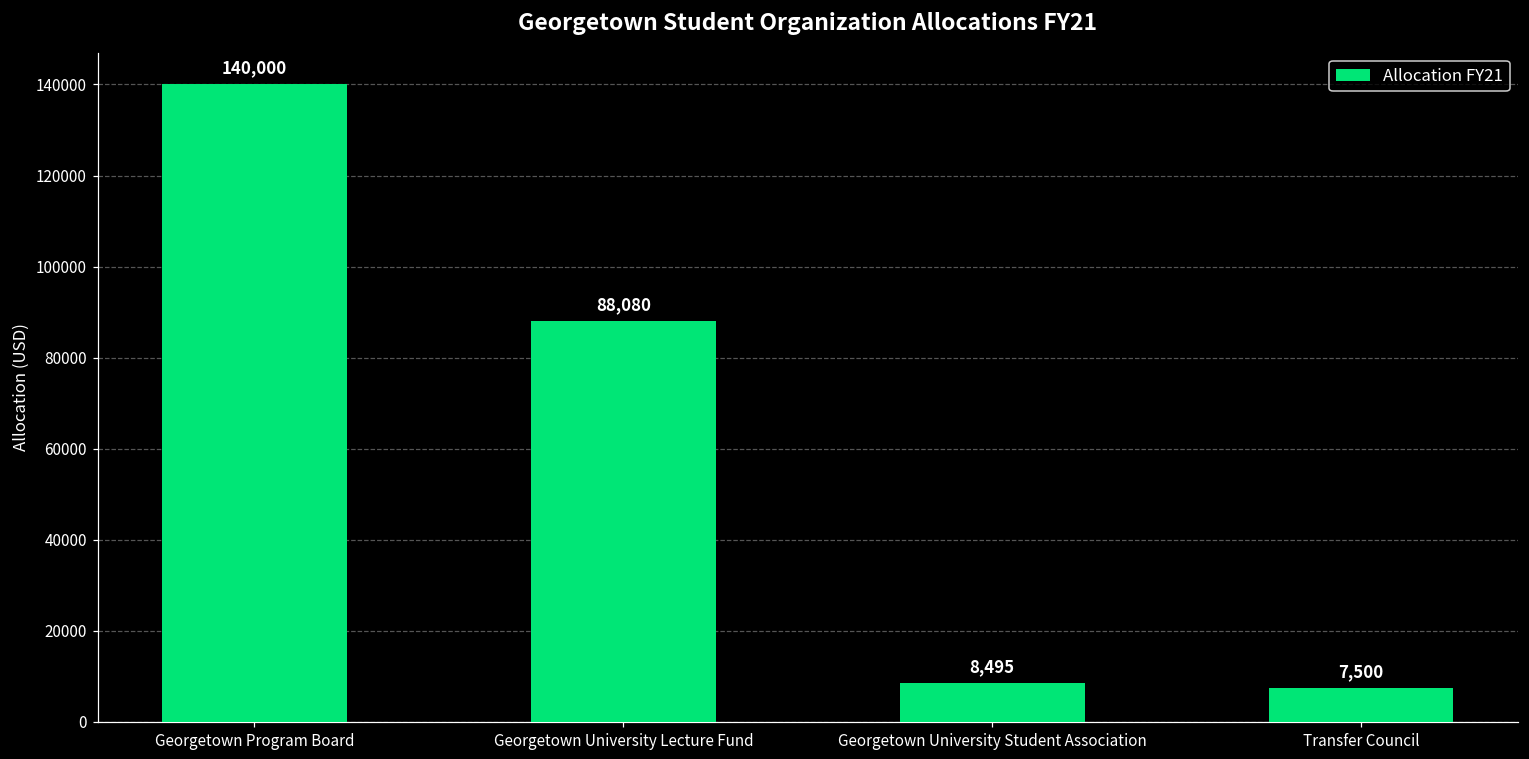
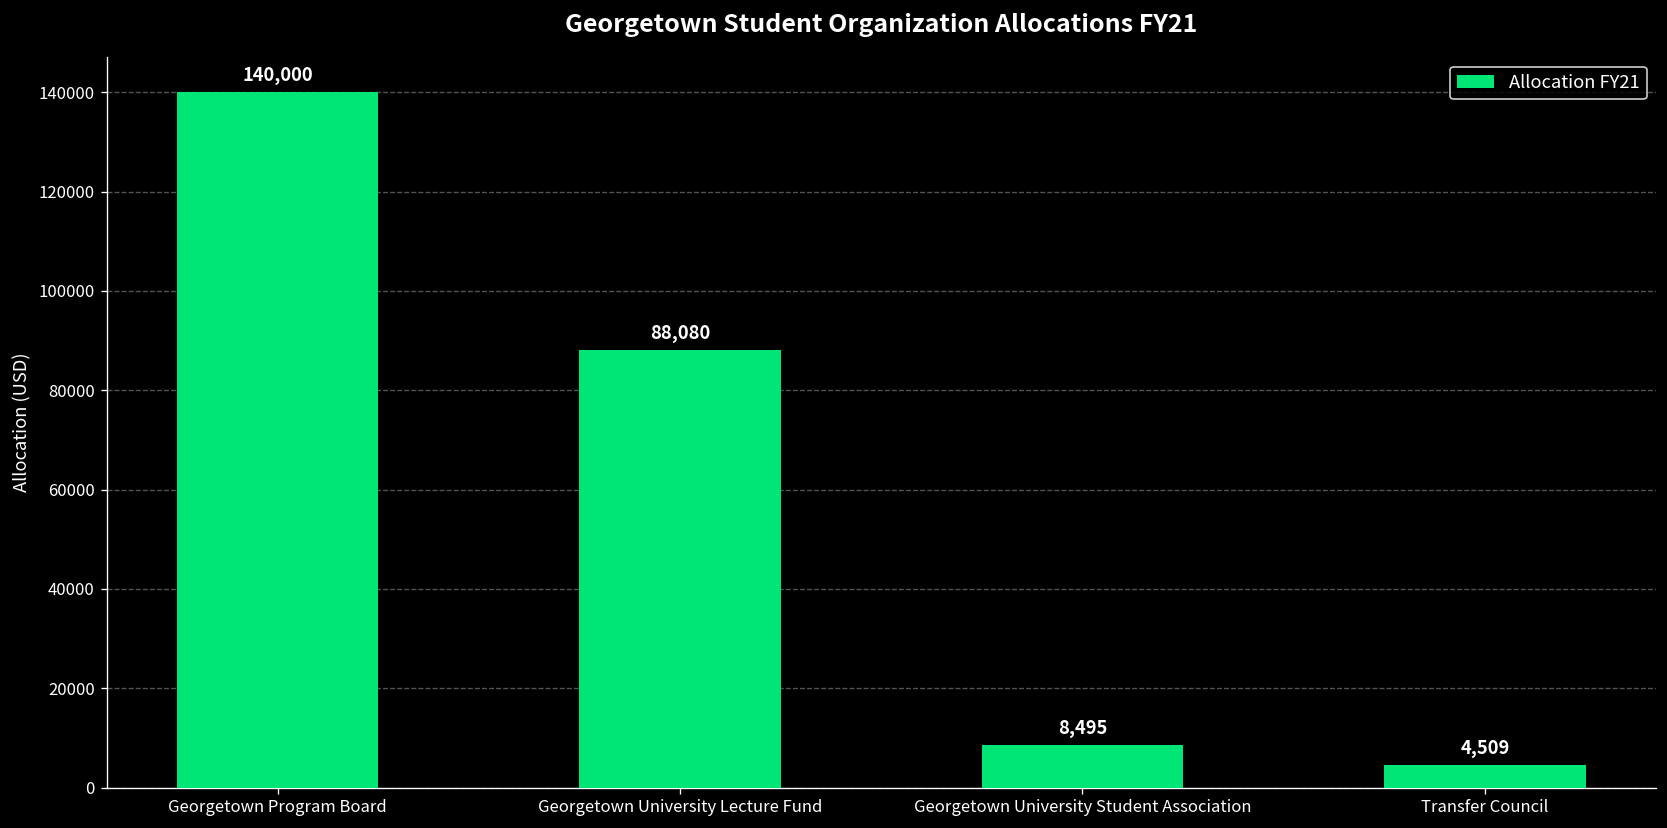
  {
    "Georgetown Program Board": "140,000",
    "Georgetown University Lecture Fund": "88,080",
    "Georgetown University Student Association": "8,495",
-   "Transfer Council": "7,500"
+   "Transfer Council": "4,509"
  }
